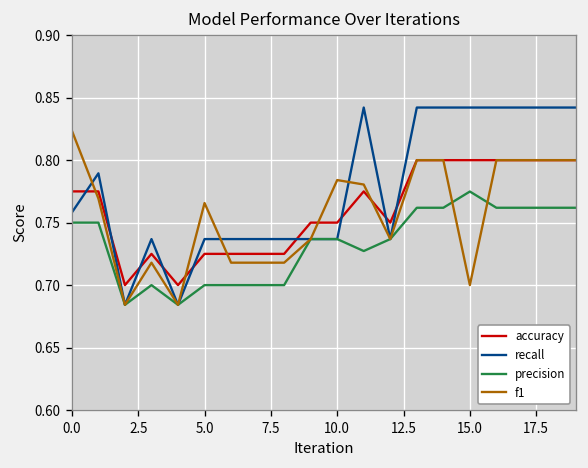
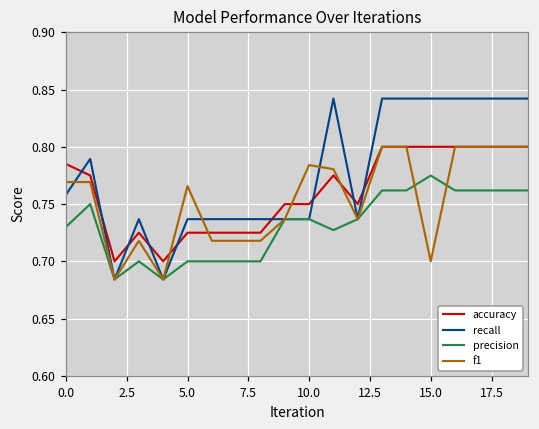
  {
    "accuracy": {
-     "0.0": 0.775,
+     "0.0": 0.785,
      "5.0": 0.725,
      "10.0": 0.750,
      "15.0": 0.800
    },
    "recall": {
      "0.0": 0.758,
      "5.0": 0.737,
      "15.0": 0.842
    },
    "precision": {
-     "0.0": 0.75,
+     "0.0": 0.73,
      "5.0": 0.70,
      "15.0": 0.775
    },
    "f1": {
-     "0.0": 0.824,
+     "0.0": 0.769,
      "5.0": 0.766,
      "10.0": 0.784,
      "15.0": 0.700
    }
  }
